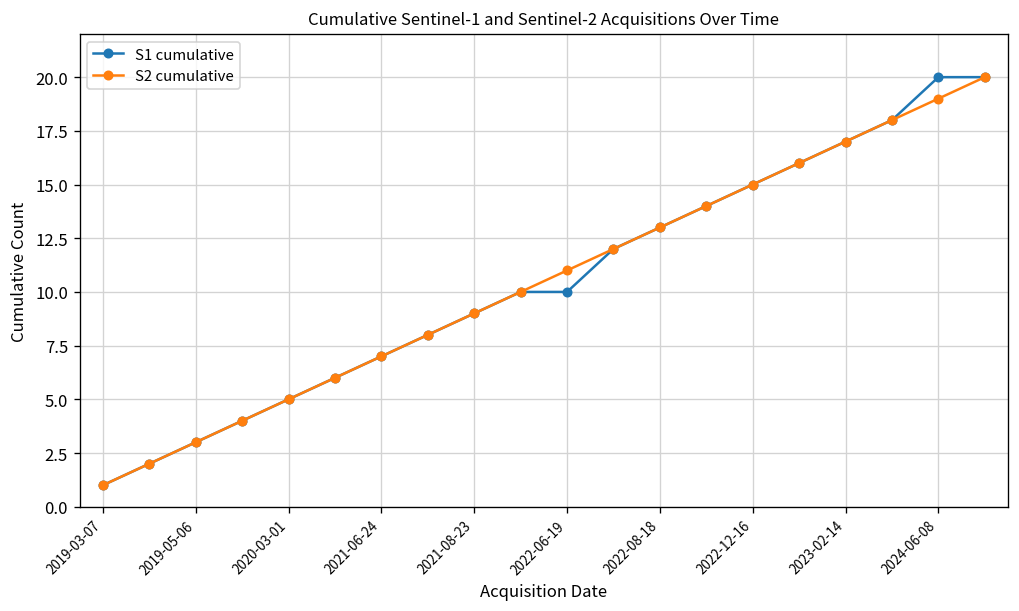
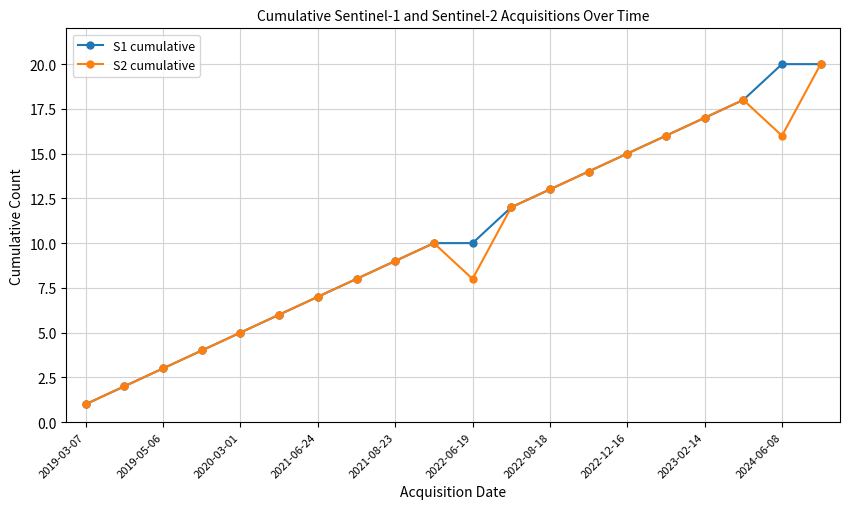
  {
    "S1 cumulative": {
      "2022-06-19": 10,
      "2024-06-08": 20
    },
    "S2 cumulative": {
-     "2022-06-19": 11,
-     "2024-06-08": 19
+     "2022-06-19": 8,
+     "2024-06-08": 16
    }
  }
